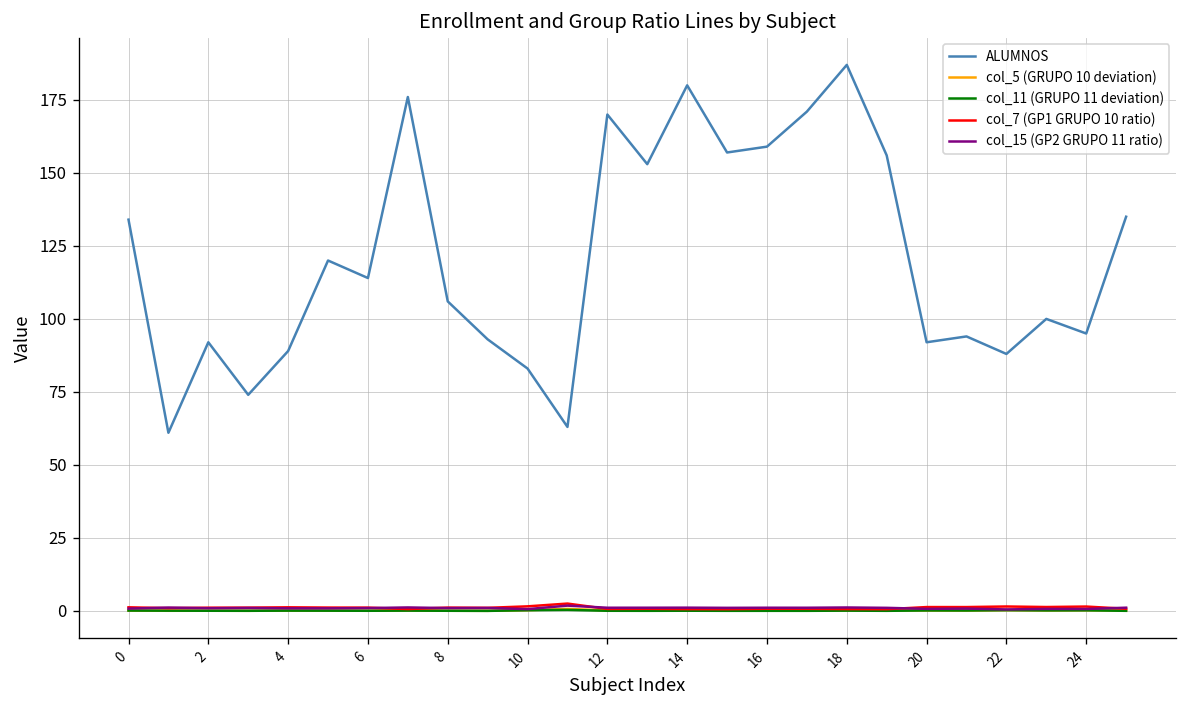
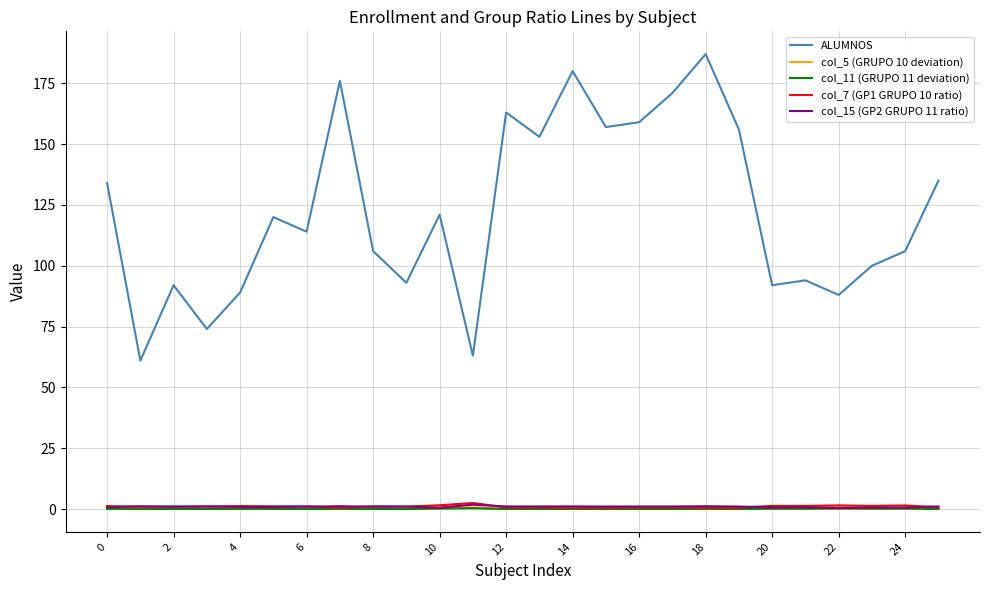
  {
    "ALUMNOS": {
      "0": 134,
      "2": 92,
      "4": 89,
      "6": 114,
      "8": 106,
-     "10": 83,
-     "12": 170,
+     "10": 121,
+     "12": 163,
      "14": 180,
      "16": 159,
      "18": 187,
      "20": 92,
      "22": 88,
-     "24": 95
+     "24": 106
    }
  }
